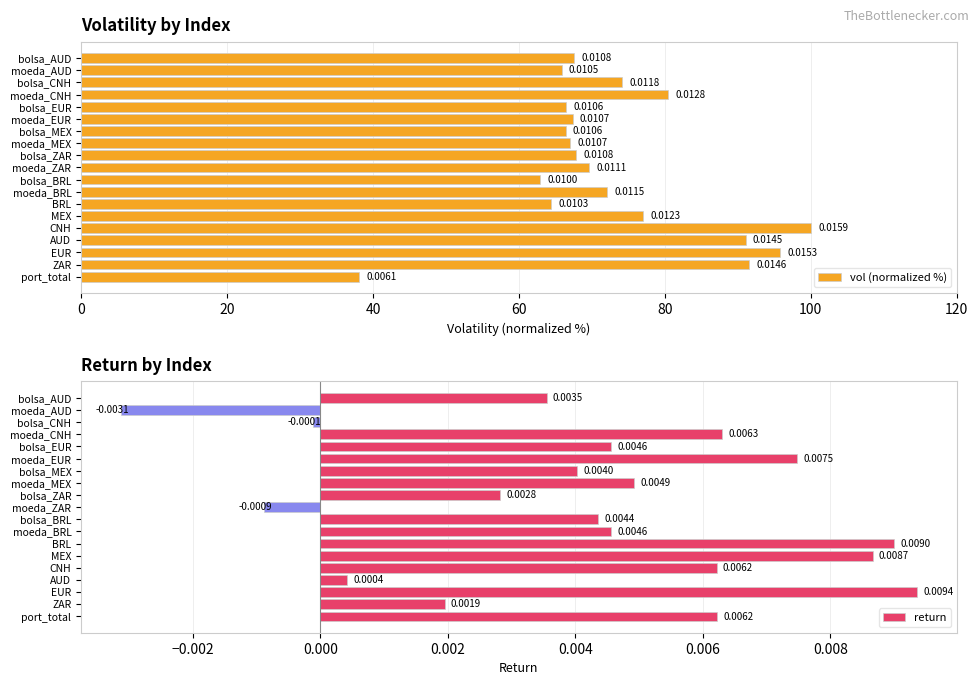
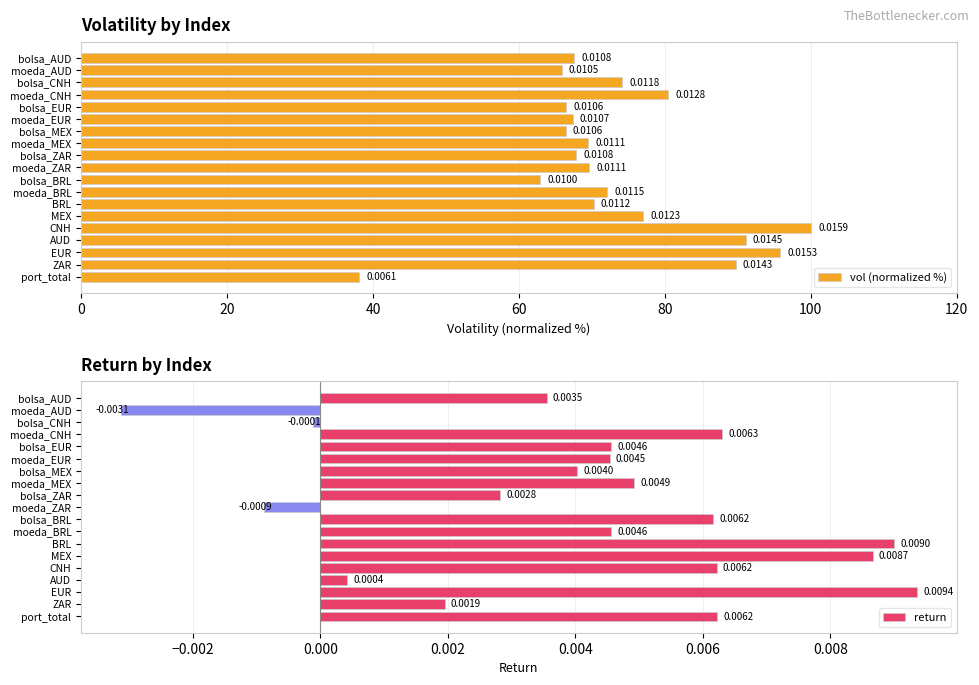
  {
    "Volatility by Index": {
-     "moeda_MEX": 0.0107,
-     "BRL": 0.0103,
-     "ZAR": 0.0146
+     "moeda_MEX": 0.0111,
+     "BRL": 0.0112,
+     "ZAR": 0.0143
    },
    "Return by Index": {
      "bolsa_AUD": 0.0035,
      "moeda_AUD": -0.0031,
      "bolsa_CNH": -0.0001,
      "moeda_CNH": 0.0063,
      "bolsa_EUR": 0.0046,
-     "moeda_EUR": 0.0075,
+     "moeda_EUR": 0.0045,
      "bolsa_MEX": 0.0040,
      "moeda_MEX": 0.0049,
      "bolsa_ZAR": 0.0028,
      "moeda_ZAR": -0.0009,
-     "bolsa_BRL": 0.0044,
+     "bolsa_BRL": 0.0062,
      "moeda_BRL": 0.0046,
      "BRL": 0.0090,
      "MEX": 0.0087,
      "CNH": 0.0062,
      "AUD": 0.0004,
      "EUR": 0.0094,
      "ZAR": 0.0019,
      "port_total": 0.0062
    }
  }
